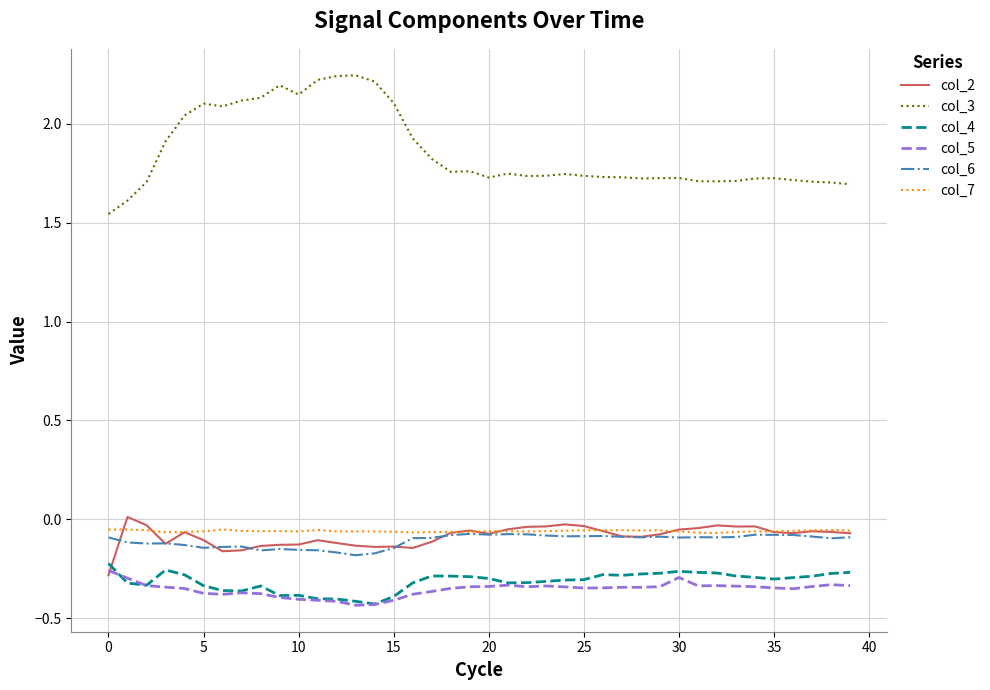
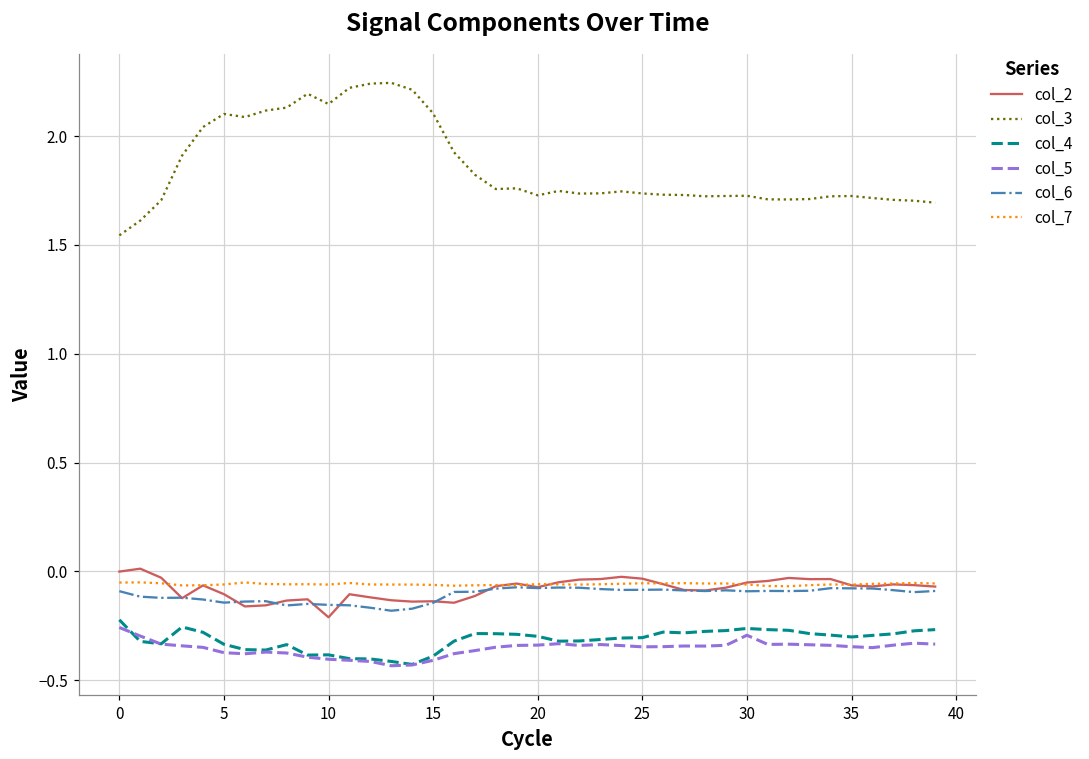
  {
    "col_2": {
-     "0": -0.28,
+     "0": 0.00,
      "5": -0.10,
-     "10": -0.13,
+     "10": -0.21,
      "25": -0.03
    },
    "col_3": {
      "0": 1.54,
      "5": 2.10,
      "10": 2.15,
      "15": 2.10,
      "20": 1.73,
      "25": 1.74,
      "30": 1.73,
      "35": 1.72
    },
    "col_4": {
      "0": -0.22,
      "5": -0.34,
      "10": -0.38,
      "15": -0.39,
      "20": -0.30,
      "25": -0.30,
      "30": -0.26,
      "35": -0.30
    },
    "col_5": {
      "0": -0.26,
      "5": -0.37,
      "10": -0.40,
      "15": -0.41,
      "20": -0.34,
      "25": -0.35,
      "30": -0.29,
      "35": -0.35
    },
    "col_6": {
      "0": -0.09,
      "5": -0.14,
      "10": -0.15,
      "25": -0.08,
      "30": -0.09,
      "35": -0.08
    },
    "col_7": {
      "0": -0.05,
      "5": -0.06,
      "10": -0.06,
      "15": -0.06,
      "20": -0.06,
      "25": -0.05
    }
  }
